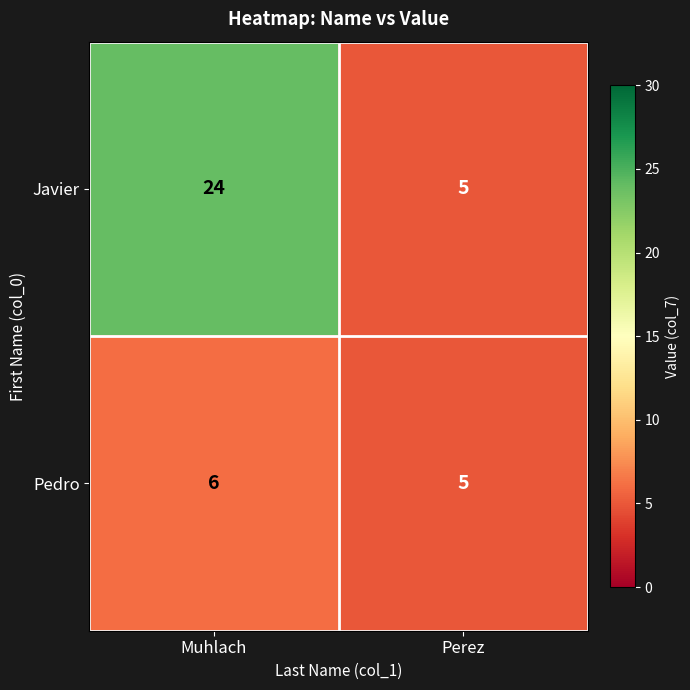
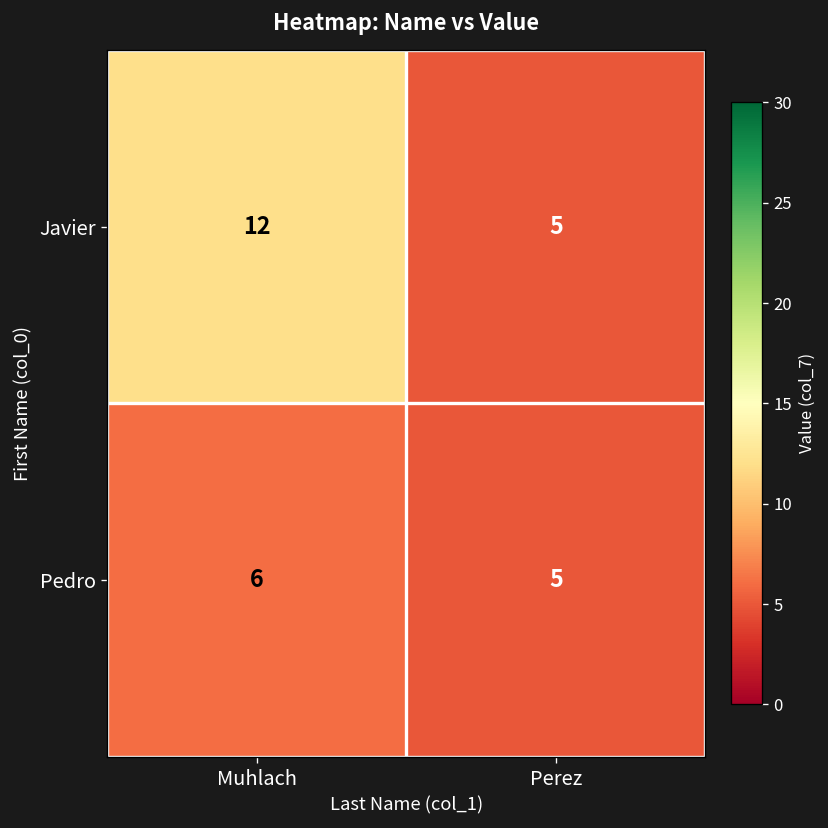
  {
    "Javier": {
-     "Muhlach": 24,
+     "Muhlach": 12,
      "Perez": 5
    },
    "Pedro": {
      "Muhlach": 6,
      "Perez": 5
    }
  }
